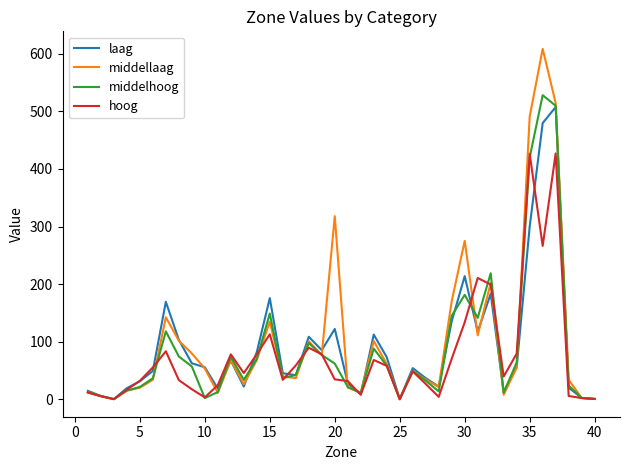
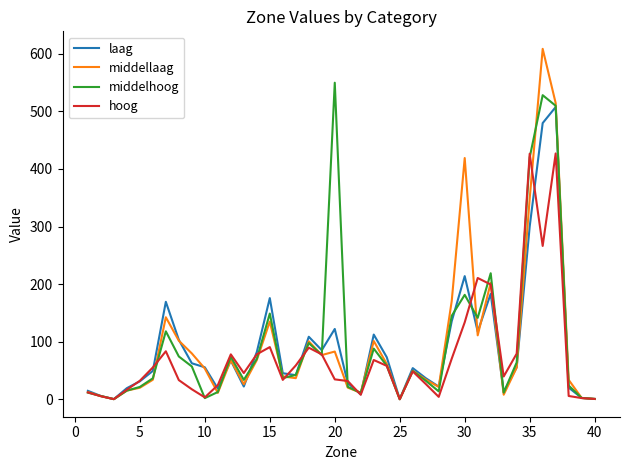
  {
    "laag": {
      "15": 180,
      "20": 120,
      "30": 210,
      "35": 300
    },
    "middellaag": {
      "15": 140,
-     "20": 320,
-     "30": 280,
-     "35": 490
+     "20": 80,
+     "30": 420,
+     "35": 350
    },
    "middelhoog": {
      "15": 150,
-     "20": 60,
+     "20": 550,
      "30": 180,
      "35": 420
    },
    "hoog": {
-     "15": 110,
+     "15": 90,
      "20": 30,
      "30": 130,
      "35": 430
    }
  }
